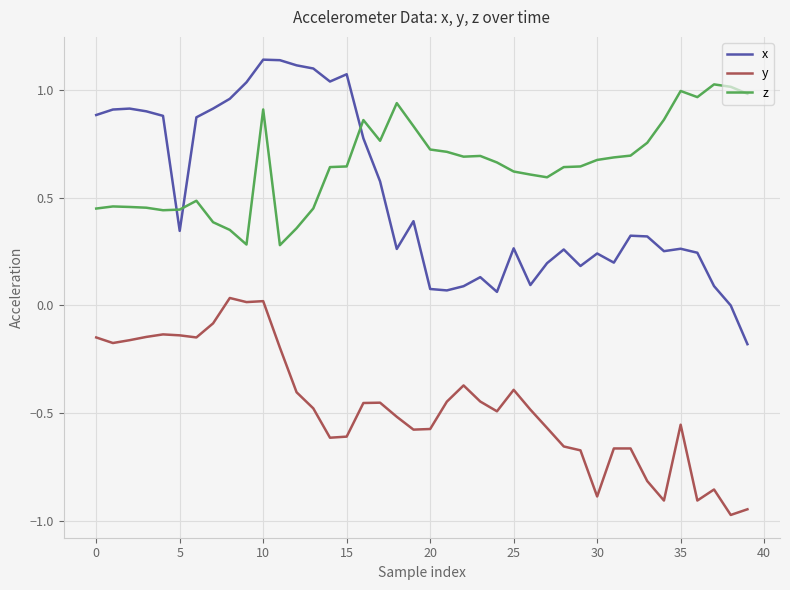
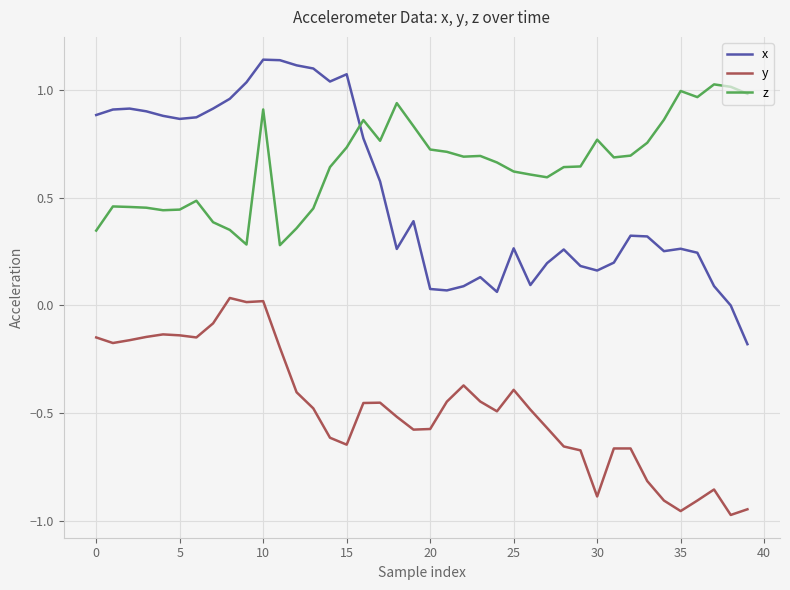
  {
    "x": {
      "0": 0.88,
-     "5": 0.35,
+     "5": 0.87,
      "10": 1.14,
      "15": 1.07,
      "20": 0.08,
      "25": 0.27,
-     "30": 0.24,
+     "30": 0.16,
      "35": 0.26
    },
    "y": {
      "0": -0.15,
      "5": -0.14,
      "10": 0.02,
-     "15": -0.61,
+     "15": -0.65,
      "20": -0.57,
      "25": -0.39,
      "30": -0.89,
-     "35": -0.55
+     "35": -0.95
    },
    "z": {
-     "0": 0.45,
+     "0": 0.35,
      "5": 0.44,
      "10": 0.91,
-     "15": 0.65,
+     "15": 0.73,
      "20": 0.72,
      "25": 0.62,
-     "30": 0.68,
+     "30": 0.77,
      "35": 1.00
    }
  }
